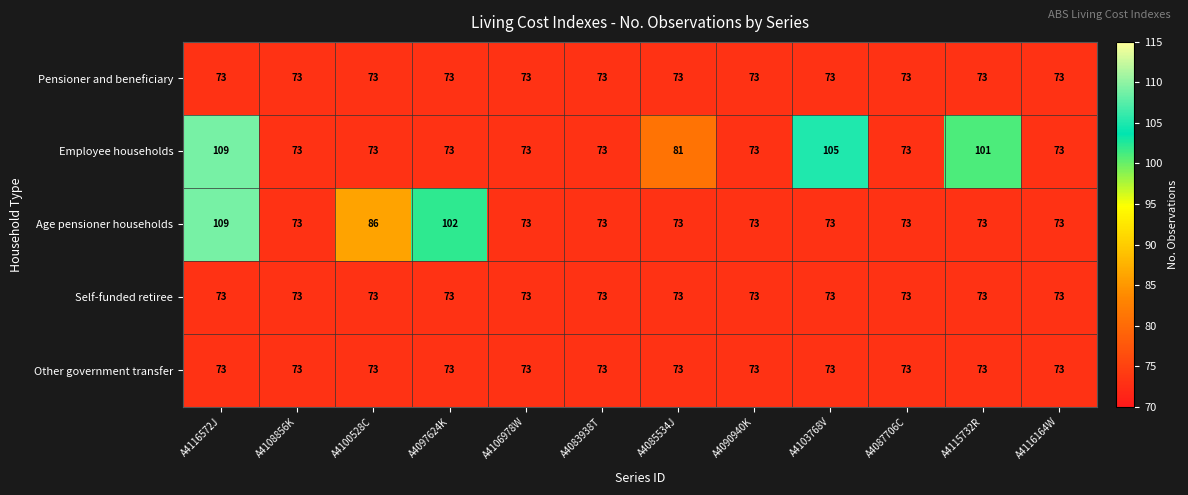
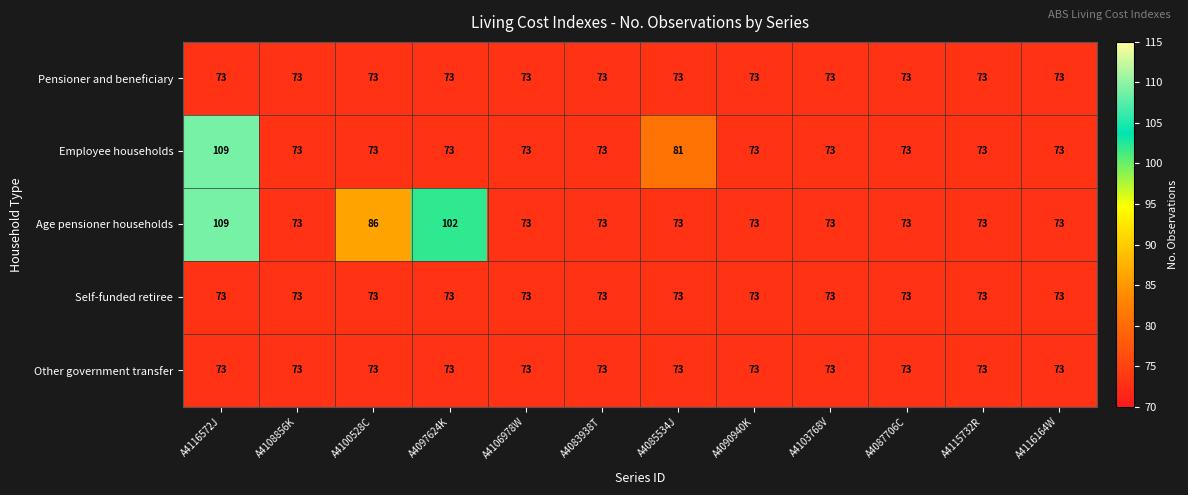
  {
    "Pensioner and beneficiary": {
      "A4116572J": 73,
      "A4108856K": 73,
      "A4100528C": 73,
      "A4097624K": 73,
      "A4106978W": 73,
      "A4083938T": 73,
      "A4085534J": 73,
      "A4090940K": 73,
      "A4103768V": 73,
      "A4087706C": 73,
      "A4115732R": 73,
      "A4116164W": 73
    },
    "Employee households": {
      "A4116572J": 109,
      "A4108856K": 73,
      "A4100528C": 73,
      "A4097624K": 73,
      "A4106978W": 73,
      "A4083938T": 73,
      "A4085534J": 81,
      "A4090940K": 73,
-     "A4103768V": 105,
+     "A4103768V": 73,
      "A4087706C": 73,
-     "A4115732R": 101,
+     "A4115732R": 73,
      "A4116164W": 73
    },
    "Age pensioner households": {
      "A4116572J": 109,
      "A4108856K": 73,
      "A4100528C": 86,
      "A4097624K": 102,
      "A4106978W": 73,
      "A4083938T": 73,
      "A4085534J": 73,
      "A4090940K": 73,
      "A4103768V": 73,
      "A4087706C": 73,
      "A4115732R": 73,
      "A4116164W": 73
    },
    "Self-funded retiree": {
      "A4116572J": 73,
      "A4108856K": 73,
      "A4100528C": 73,
      "A4097624K": 73,
      "A4106978W": 73,
      "A4083938T": 73,
      "A4085534J": 73,
      "A4090940K": 73,
      "A4103768V": 73,
      "A4087706C": 73,
      "A4115732R": 73,
      "A4116164W": 73
    },
    "Other government transfer": {
      "A4116572J": 73,
      "A4108856K": 73,
      "A4100528C": 73,
      "A4097624K": 73,
      "A4106978W": 73,
      "A4083938T": 73,
      "A4085534J": 73,
      "A4090940K": 73,
      "A4103768V": 73,
      "A4087706C": 73,
      "A4115732R": 73,
      "A4116164W": 73
    }
  }
